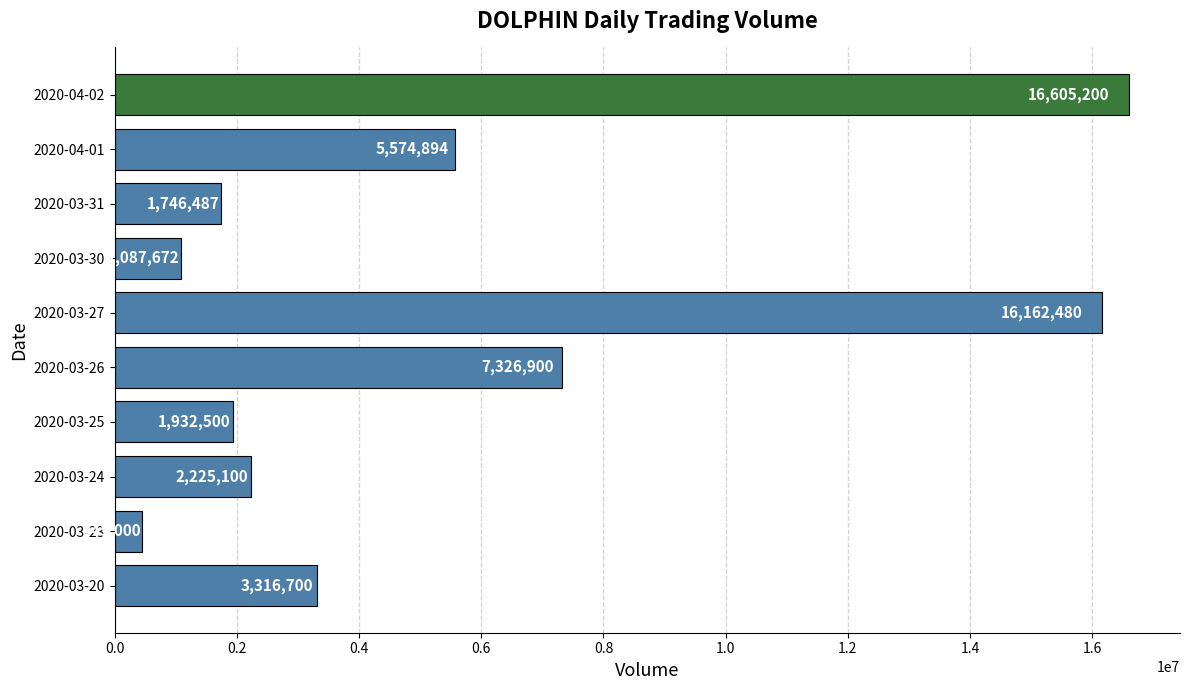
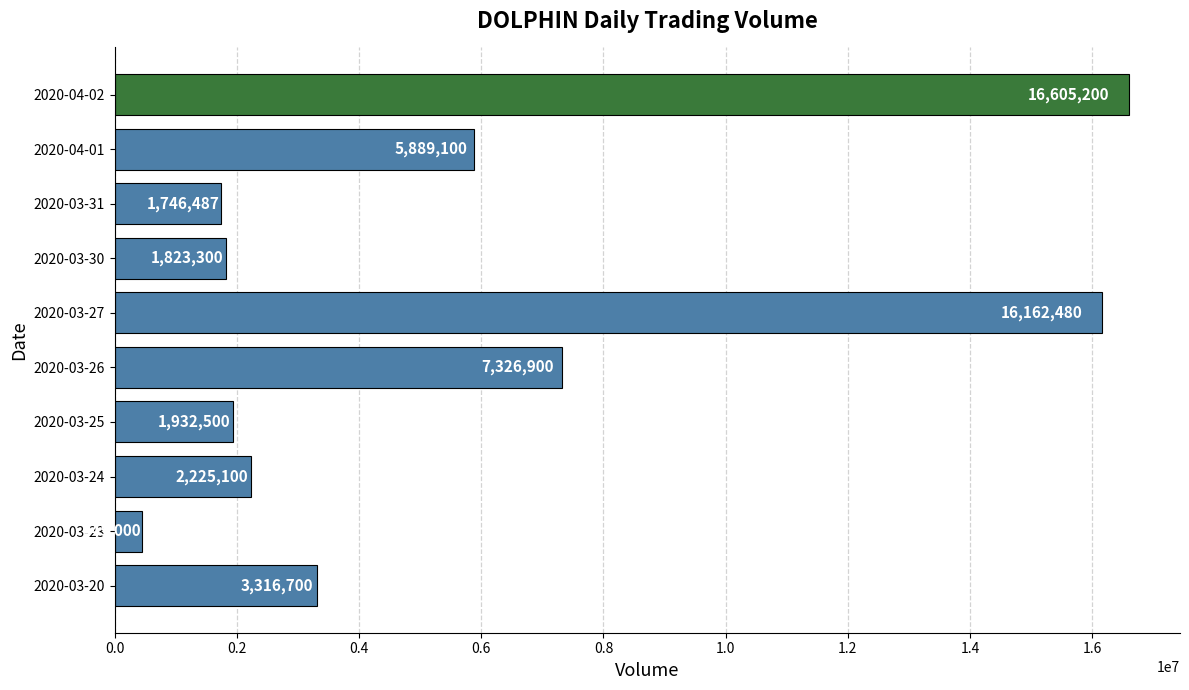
  {
    "2020-04-02": "16,605,200",
-   "2020-04-01": "5,574,894",
+   "2020-04-01": "5,889,100",
    "2020-03-31": "1,746,487",
-   "2020-03-30": "1,087,672",
+   "2020-03-30": "1,823,300",
    "2020-03-27": "16,162,480",
    "2020-03-26": "7,326,900",
    "2020-03-25": "1,932,500",
    "2020-03-24": "2,225,100",
    "2020-03-20": "3,316,700"
  }
